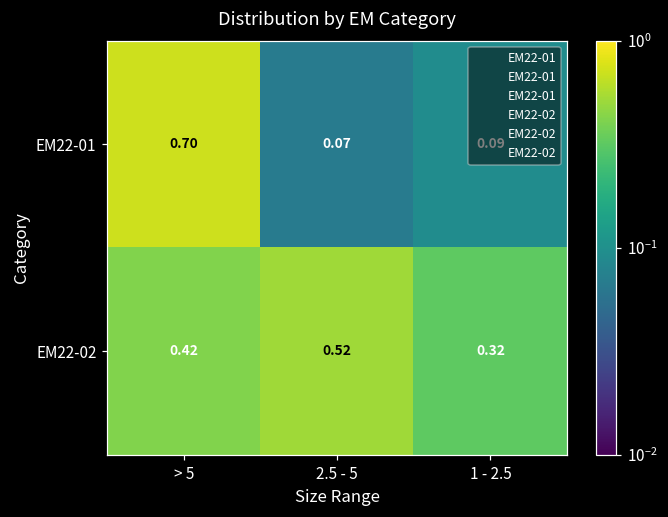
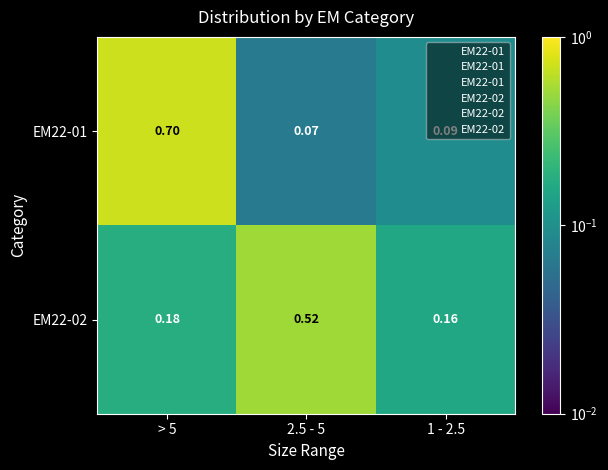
  {
    "EM22-01": {
      "> 5": 0.70,
      "2.5 - 5": 0.07
    },
    "EM22-02": {
-     "> 5": 0.42,
+     "> 5": 0.18,
      "2.5 - 5": 0.52,
-     "1 - 2.5": 0.32
+     "1 - 2.5": 0.16
    }
  }
